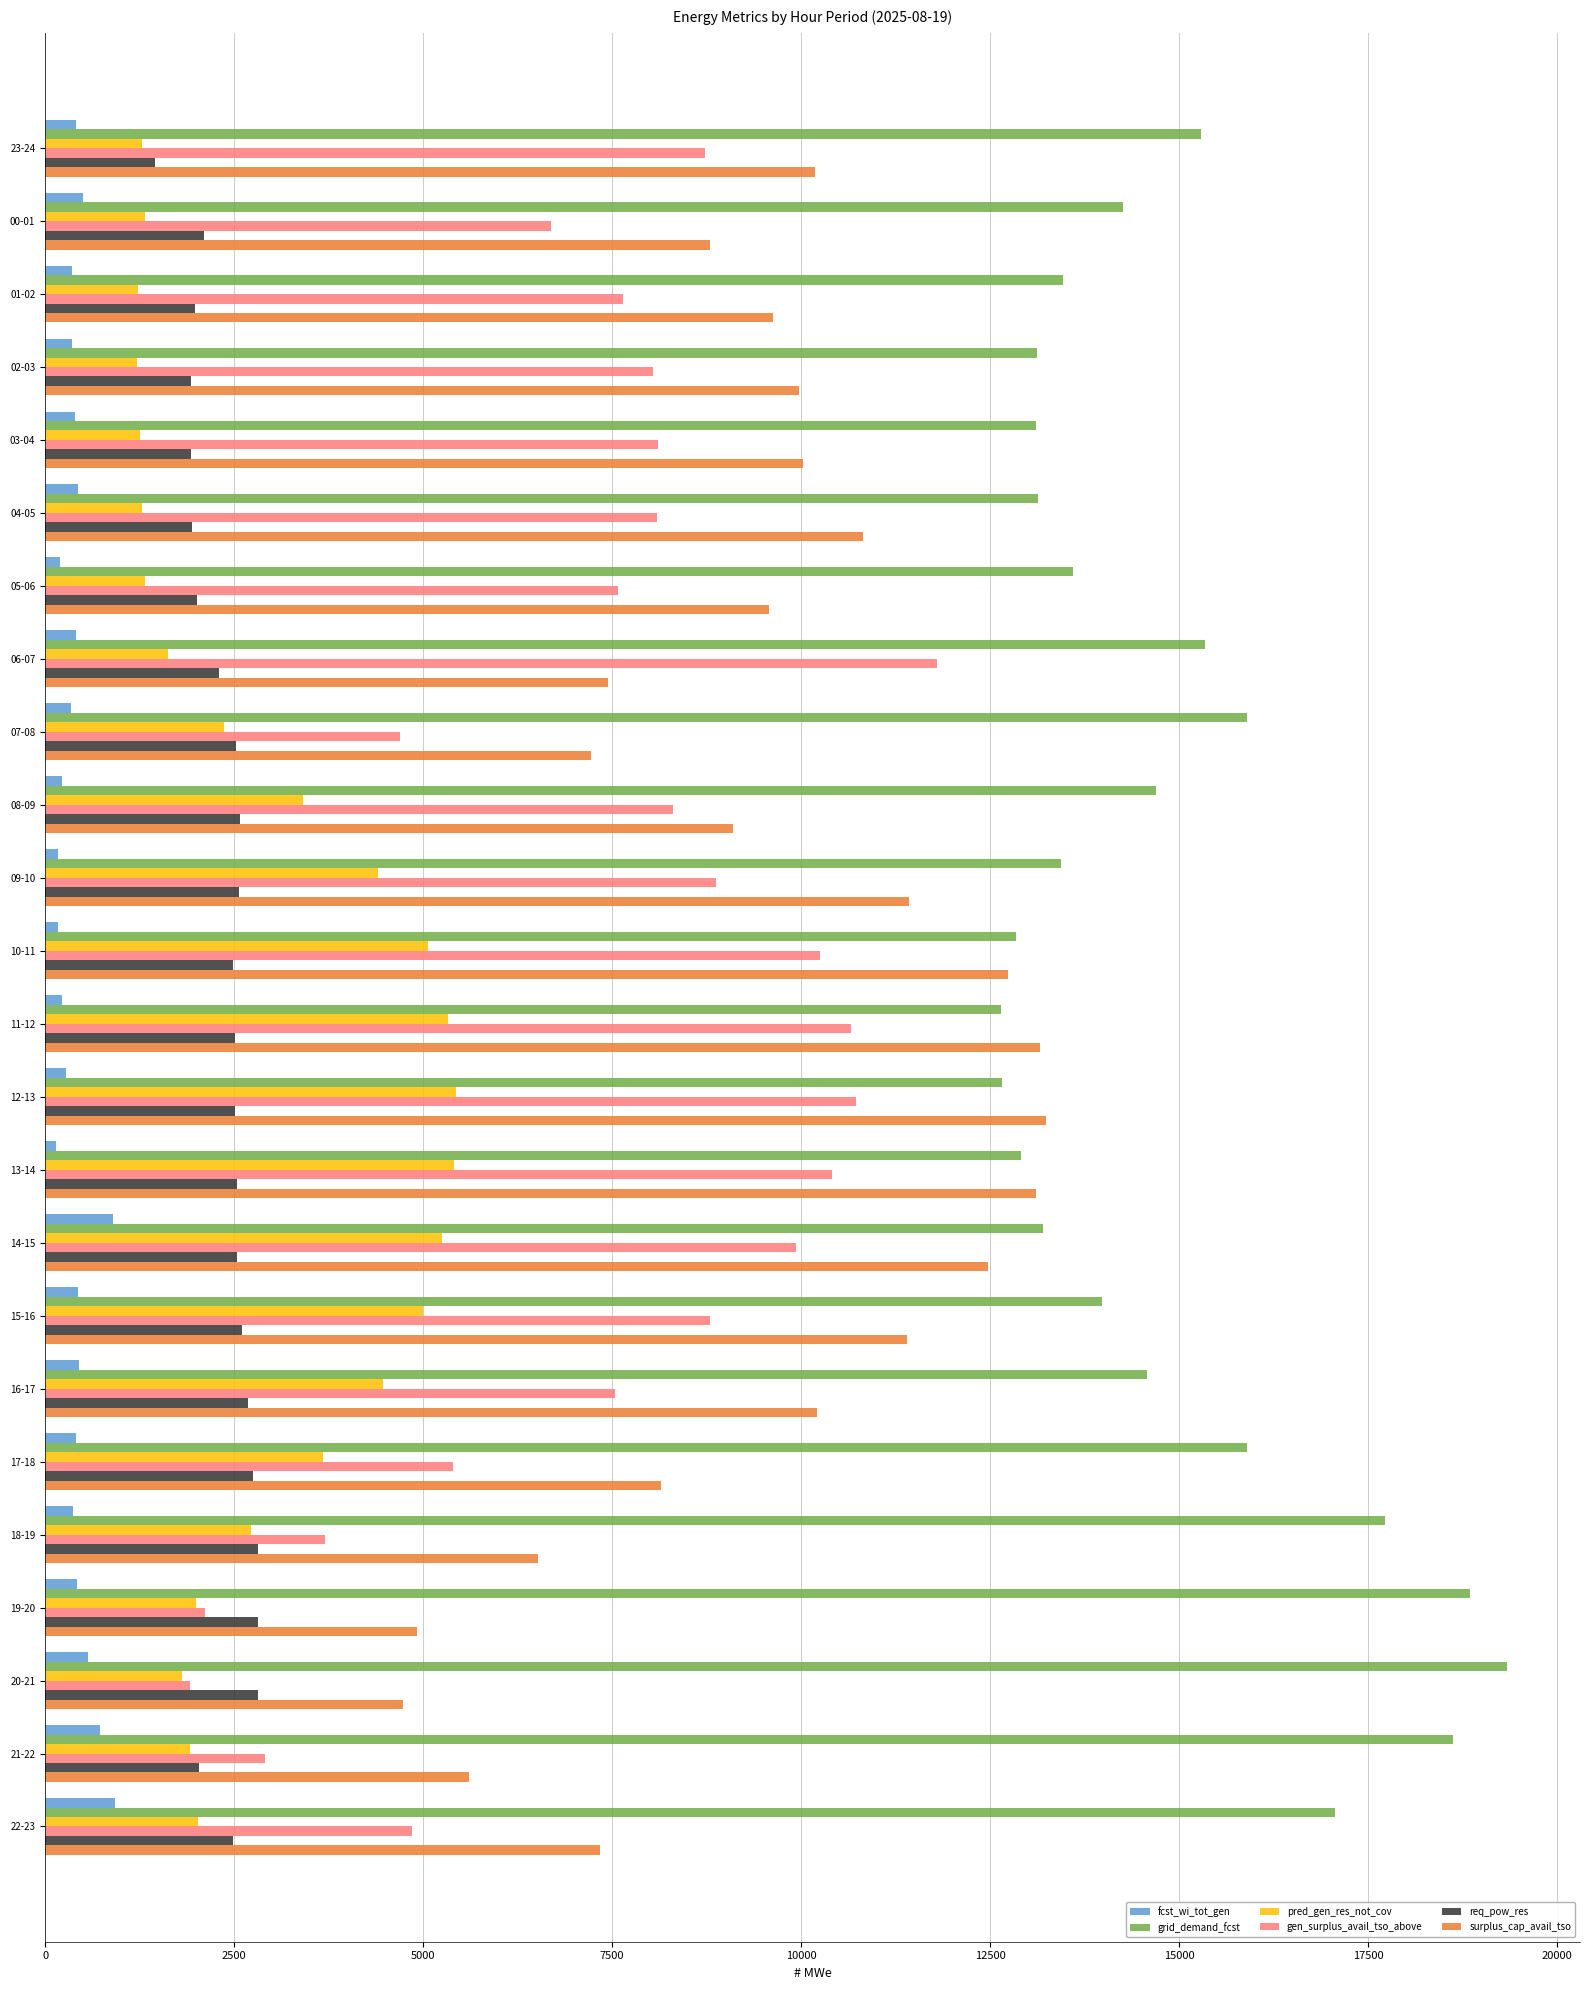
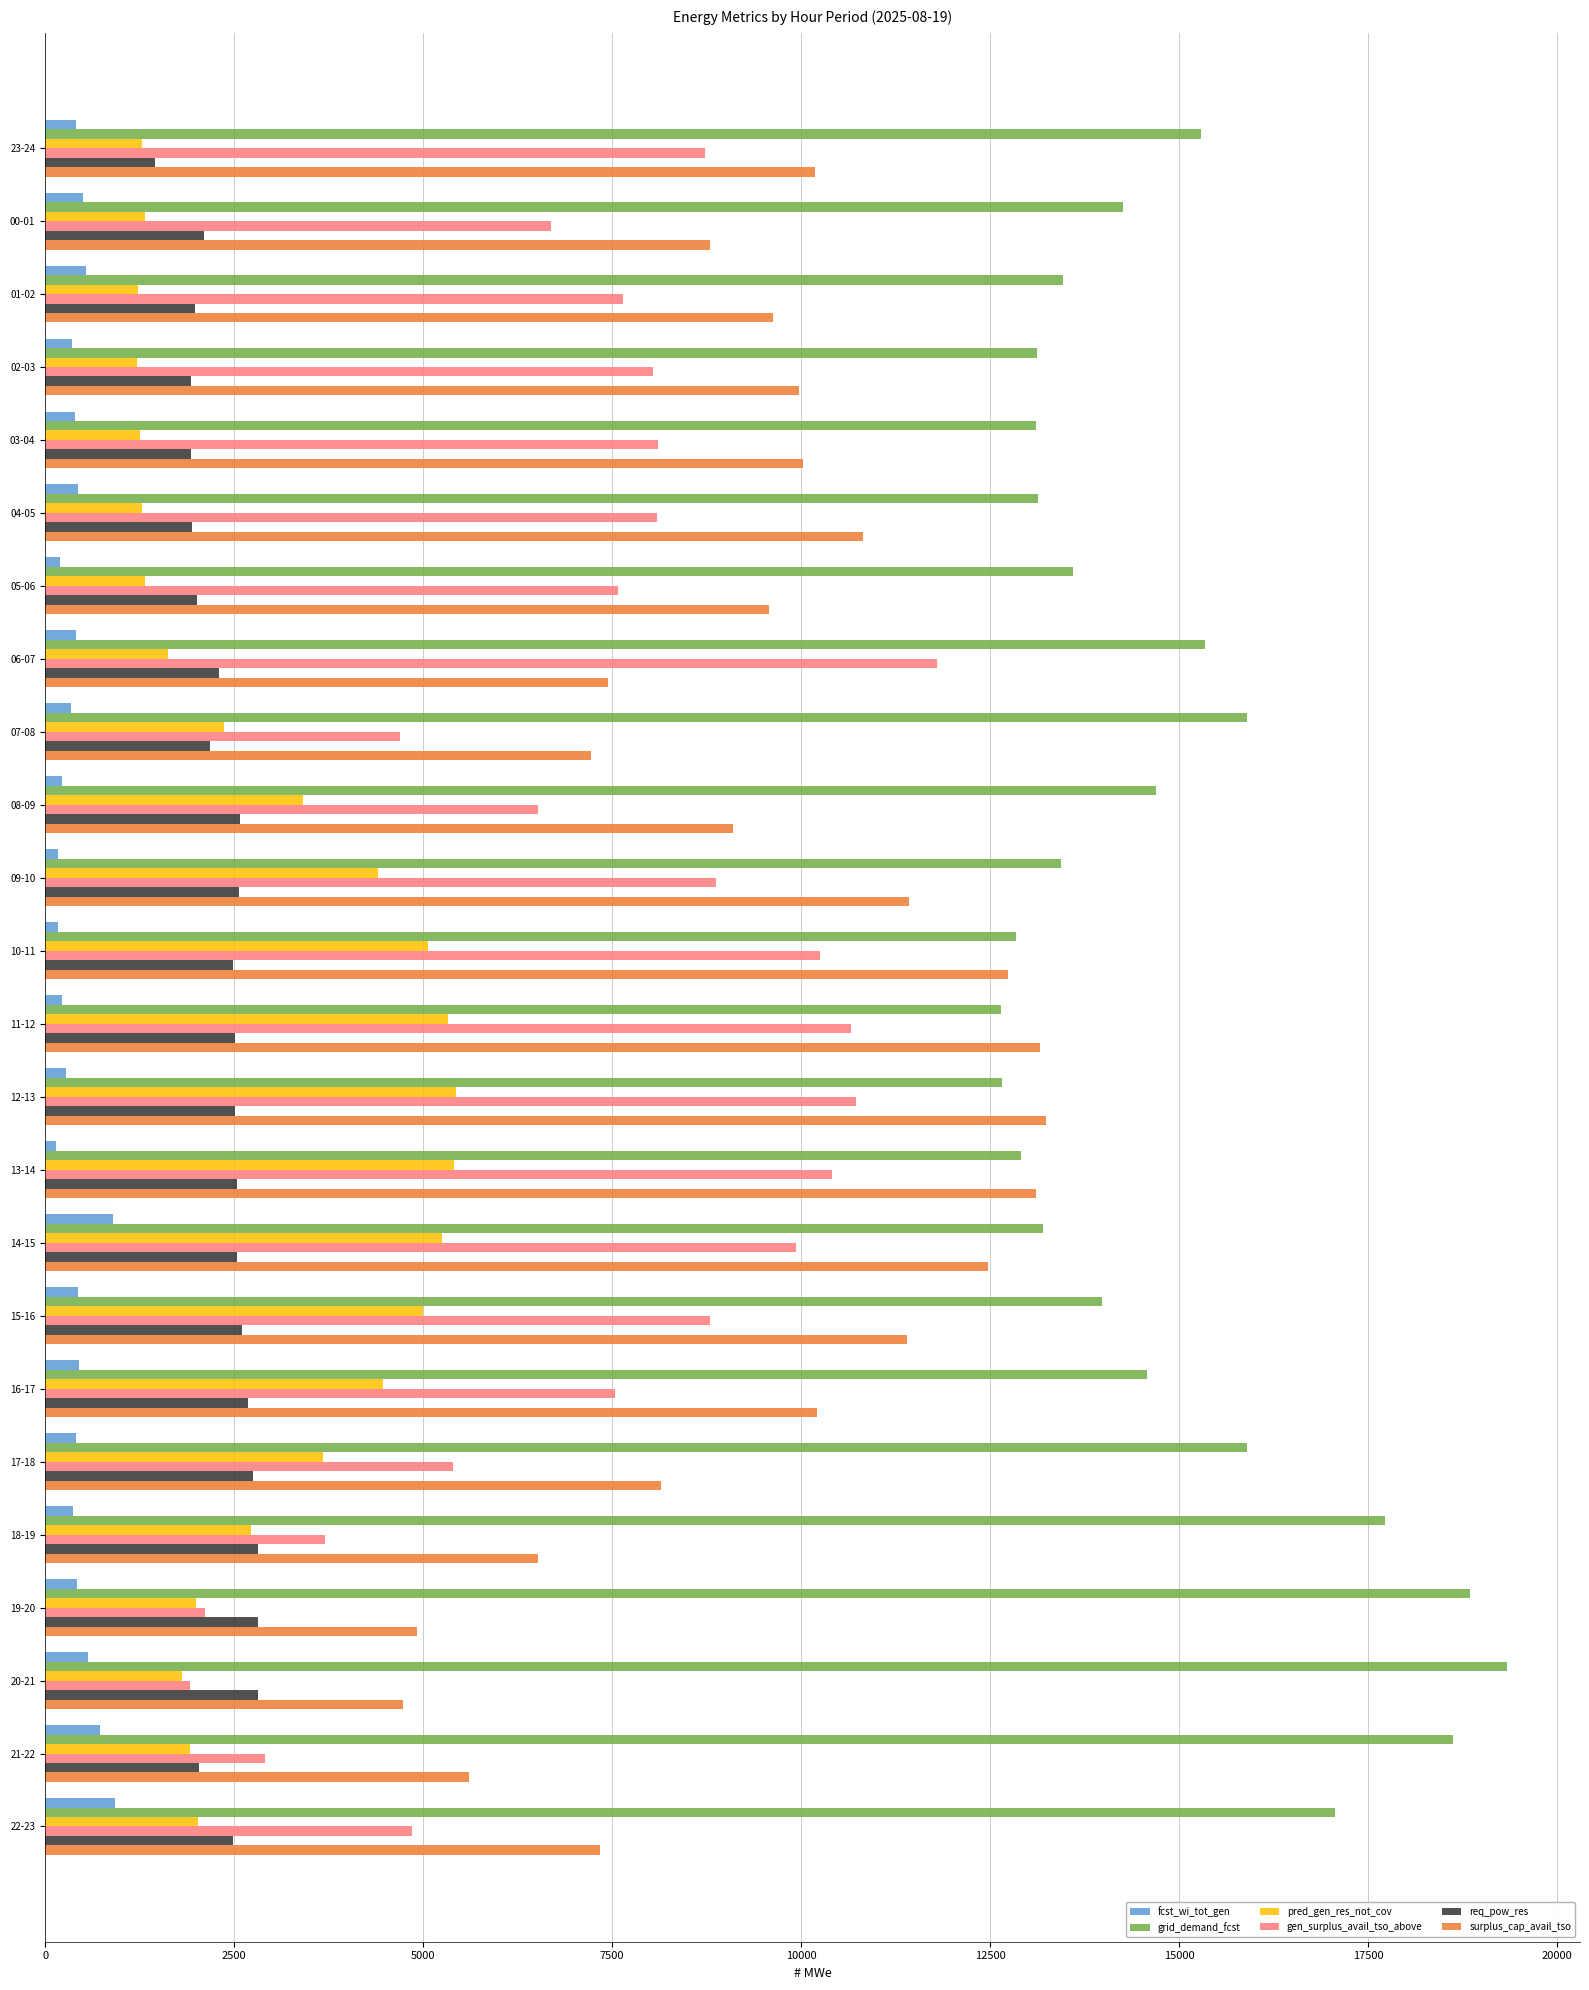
  {
    "fcst_wi_tot_gen": {
      "23-24": 400,
      "00-01": 500,
-     "01-02": 400,
+     "01-02": 500,
      "02-03": 400,
      "03-04": 400,
      "04-05": 400,
      "05-06": 200,
      "06-07": 400,
      "07-08": 300,
      "08-09": 200,
      "09-10": 200,
      "10-11": 200,
      "11-12": 200,
      "12-13": 300,
      "13-14": 100,
      "14-15": 900,
      "15-16": 400,
      "16-17": 400,
      "17-18": 400,
      "18-19": 400,
      "19-20": 400,
      "20-21": 600,
      "21-22": 700,
      "22-23": 900
    },
    "grid_demand_fcst": {
      "23-24": 15300,
      "00-01": 14300,
      "01-02": 13500,
      "02-03": 13100,
      "03-04": 13100,
      "04-05": 13100,
      "05-06": 13600,
      "06-07": 15300,
      "07-08": 15900,
      "08-09": 14700,
      "09-10": 13400,
      "10-11": 12800,
      "11-12": 12600,
      "12-13": 12700,
      "13-14": 12900,
      "14-15": 13200,
      "15-16": 14000,
      "16-17": 14600,
      "17-18": 15900,
      "18-19": 17700,
      "19-20": 18900,
      "20-21": 19300,
      "21-22": 18600,
      "22-23": 17100
    },
    "pred_gen_res_not_cov": {
      "23-24": 1300,
      "00-01": 1300,
      "01-02": 1200,
      "02-03": 1200,
      "03-04": 1300,
      "04-05": 1300,
      "05-06": 1300,
      "06-07": 1600,
      "07-08": 2400,
      "08-09": 3400,
      "09-10": 4400,
      "10-11": 5100,
      "11-12": 5300,
      "12-13": 5400,
      "13-14": 5400,
      "14-15": 5300,
      "15-16": 5000,
      "16-17": 4500,
      "17-18": 3700,
      "18-19": 2700,
      "19-20": 2000,
      "20-21": 1800,
      "21-22": 1900,
      "22-23": 2000
    },
    "gen_surplus_avail_tso_above": {
      "23-24": 8700,
      "00-01": 6700,
      "01-02": 7600,
      "02-03": 8000,
      "03-04": 8100,
      "04-05": 8100,
      "05-06": 7600,
      "06-07": 11800,
      "07-08": 4700,
-     "08-09": 8300,
+     "08-09": 6500,
      "09-10": 8900,
      "10-11": 10200,
      "11-12": 10700,
      "12-13": 10700,
      "13-14": 10400,
      "14-15": 9900,
      "15-16": 8800,
      "16-17": 7500,
      "17-18": 5400,
      "18-19": 3700,
      "19-20": 2100,
      "20-21": 1900,
      "21-22": 2900,
      "22-23": 4900
    },
    "req_pow_res": {
      "23-24": 1500,
      "00-01": 2100,
      "01-02": 2000,
      "02-03": 1900,
      "03-04": 1900,
      "04-05": 1900,
      "05-06": 2000,
      "06-07": 2300,
-     "07-08": 2500,
+     "07-08": 2200,
      "08-09": 2600,
      "09-10": 2600,
      "10-11": 2500,
      "11-12": 2500,
      "12-13": 2500,
      "13-14": 2500,
      "14-15": 2500,
      "15-16": 2600,
      "16-17": 2700,
      "17-18": 2700,
      "18-19": 2800,
      "19-20": 2800,
      "20-21": 2800,
      "21-22": 2000,
      "22-23": 2500
    },
    "surplus_cap_avail_tso": {
      "23-24": 10200,
      "00-01": 8800,
      "01-02": 9600,
      "02-03": 10000,
      "03-04": 10000,
      "04-05": 10800,
      "05-06": 9600,
      "06-07": 7400,
      "07-08": 7200,
      "08-09": 9100,
      "09-10": 11400,
      "10-11": 12700,
      "11-12": 13200,
      "12-13": 13200,
      "13-14": 13100,
      "14-15": 12500,
      "15-16": 11400,
      "16-17": 10200,
      "17-18": 8100,
      "18-19": 6500,
      "19-20": 4900,
      "20-21": 4700,
      "21-22": 5600,
      "22-23": 7300
    }
  }
